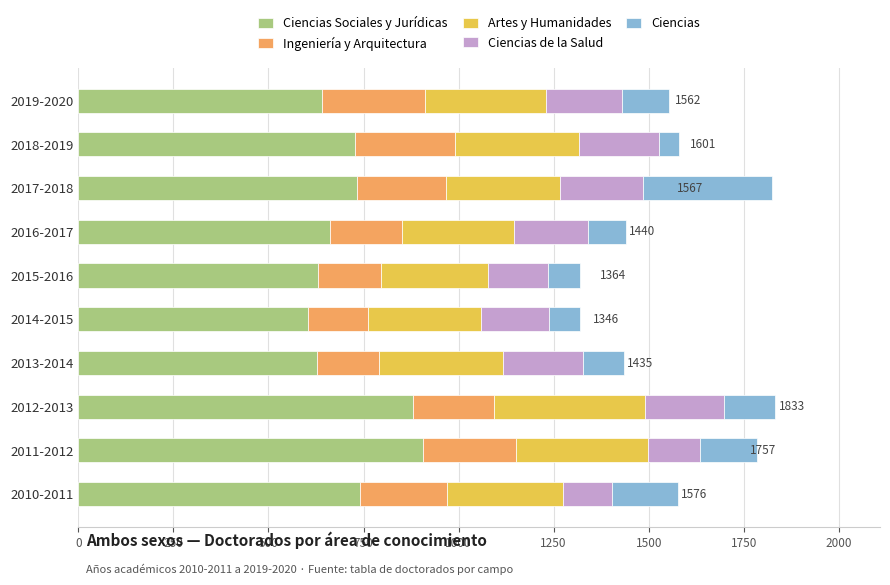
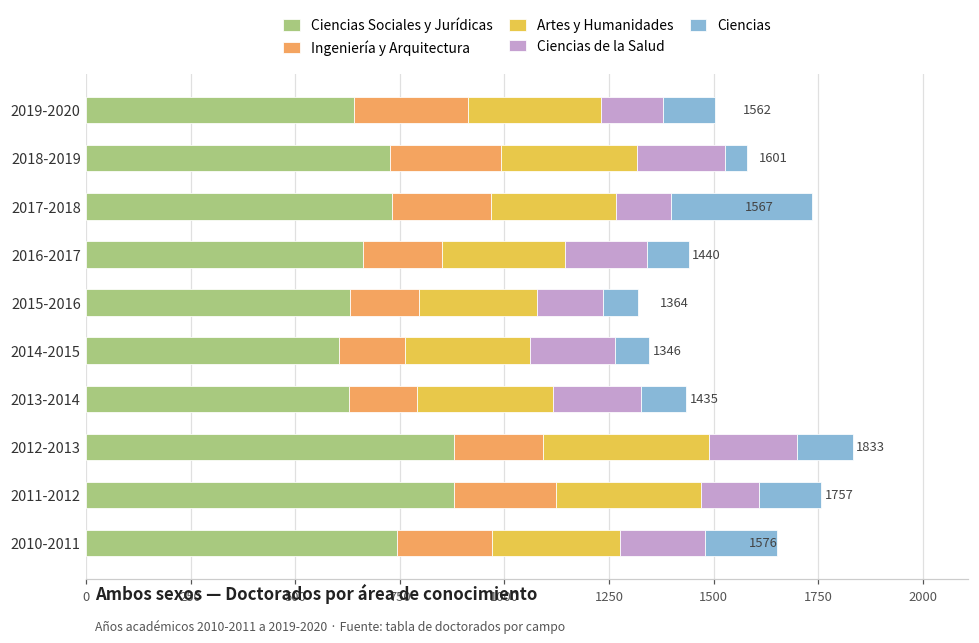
  {
    "Ciencias Sociales y Jurídicas": {
      "2019-2020": 640,
      "2018-2019": 730,
      "2017-2018": 730,
      "2016-2017": 660,
      "2015-2016": 630,
      "2014-2015": 610,
      "2013-2014": 630,
      "2012-2013": 880,
-     "2011-2012": 910,
+     "2011-2012": 880,
      "2010-2011": 740
    },
    "Ciencias de la Salud": {
-     "2019-2020": 200,
+     "2019-2020": 150,
      "2018-2019": 210,
-     "2017-2018": 220,
+     "2017-2018": 130,
      "2016-2017": 200,
      "2015-2016": 160,
-     "2014-2015": 180,
+     "2014-2015": 200,
      "2013-2014": 210,
      "2012-2013": 210,
      "2011-2012": 140,
-     "2010-2011": 130
+     "2010-2011": 210
    }
  }
